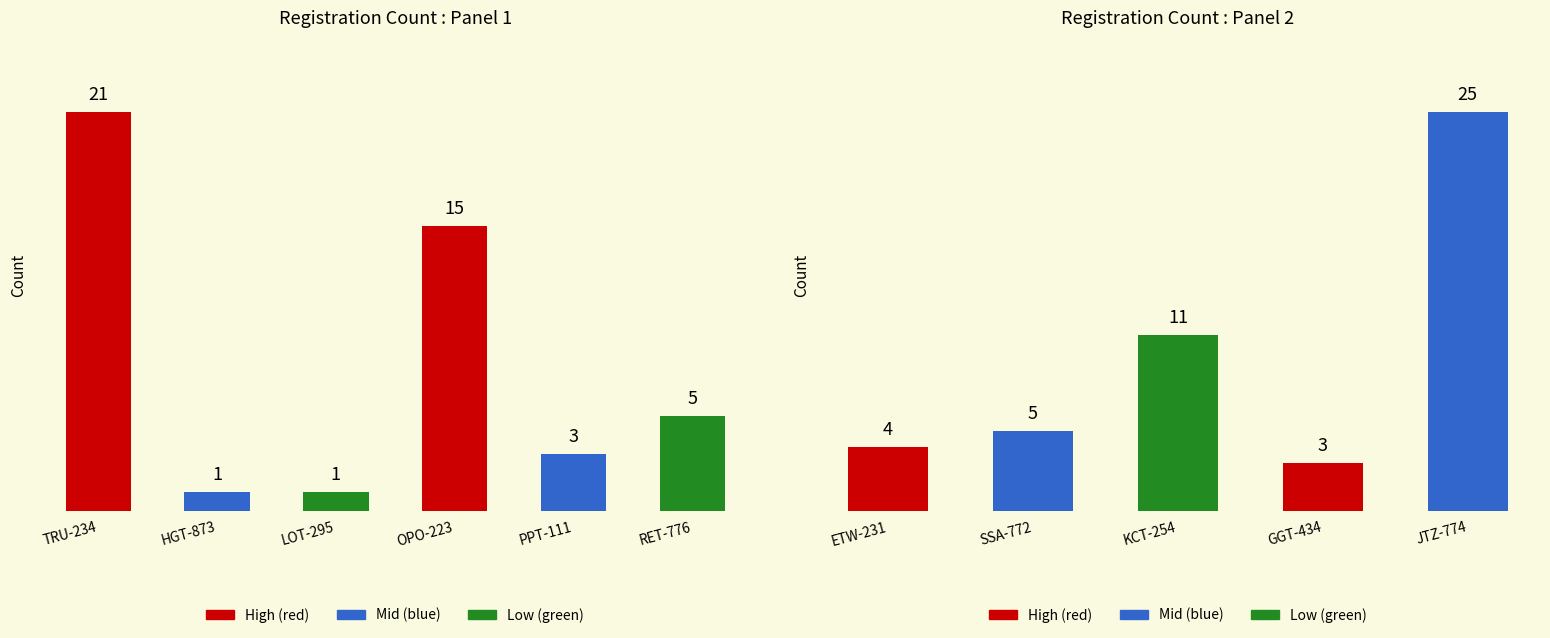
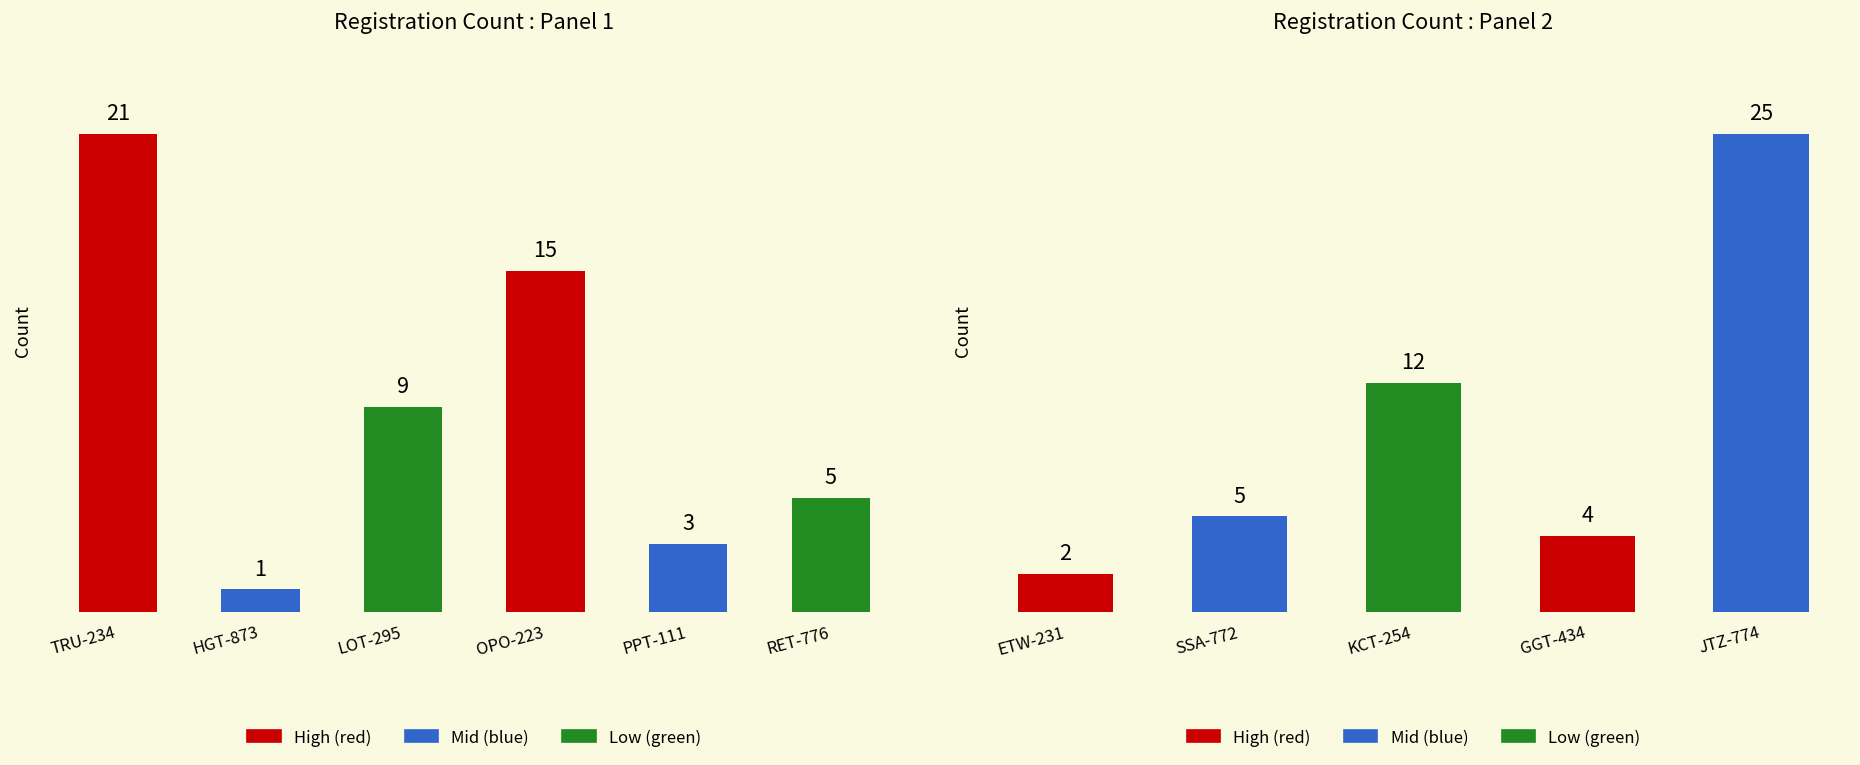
  {
    "Registration Count : Panel 1": {
      "TRU-234": 21,
      "HGT-873": 1,
-     "LOT-295": 1,
+     "LOT-295": 9,
      "OPO-223": 15,
      "PPT-111": 3,
      "RET-776": 5
    },
    "Registration Count : Panel 2": {
-     "ETW-231": 4,
+     "ETW-231": 2,
      "SSA-772": 5,
-     "KCT-254": 11,
-     "GGT-434": 3,
+     "KCT-254": 12,
+     "GGT-434": 4,
      "JTZ-774": 25
    }
  }
